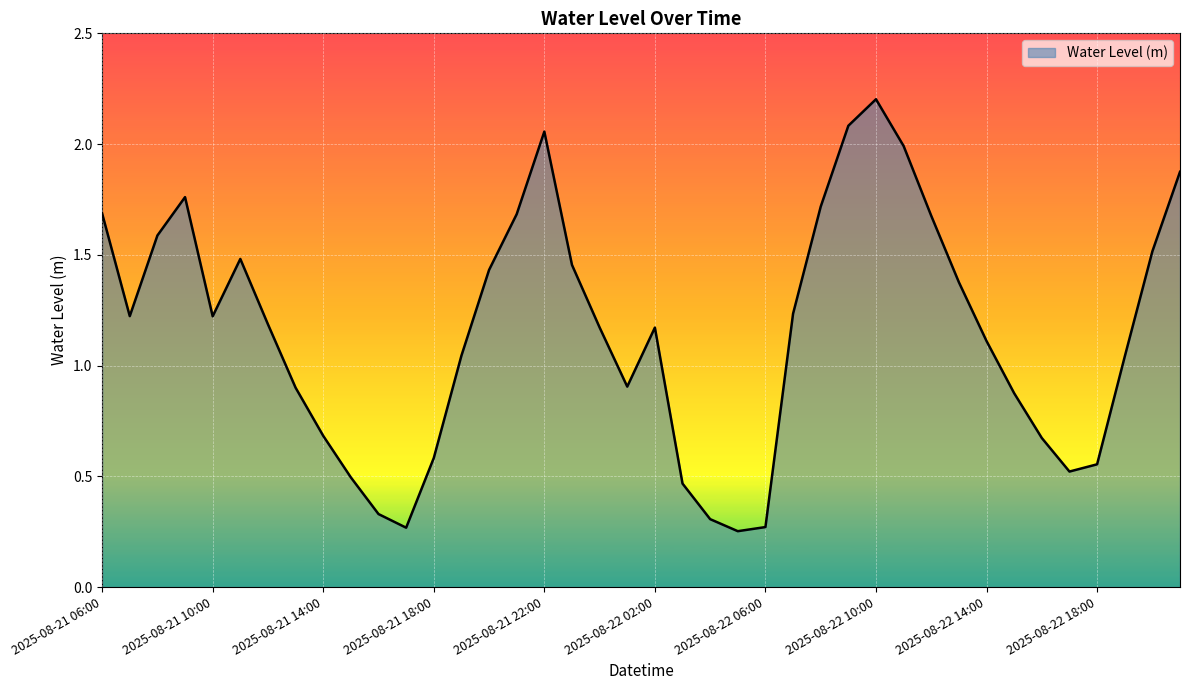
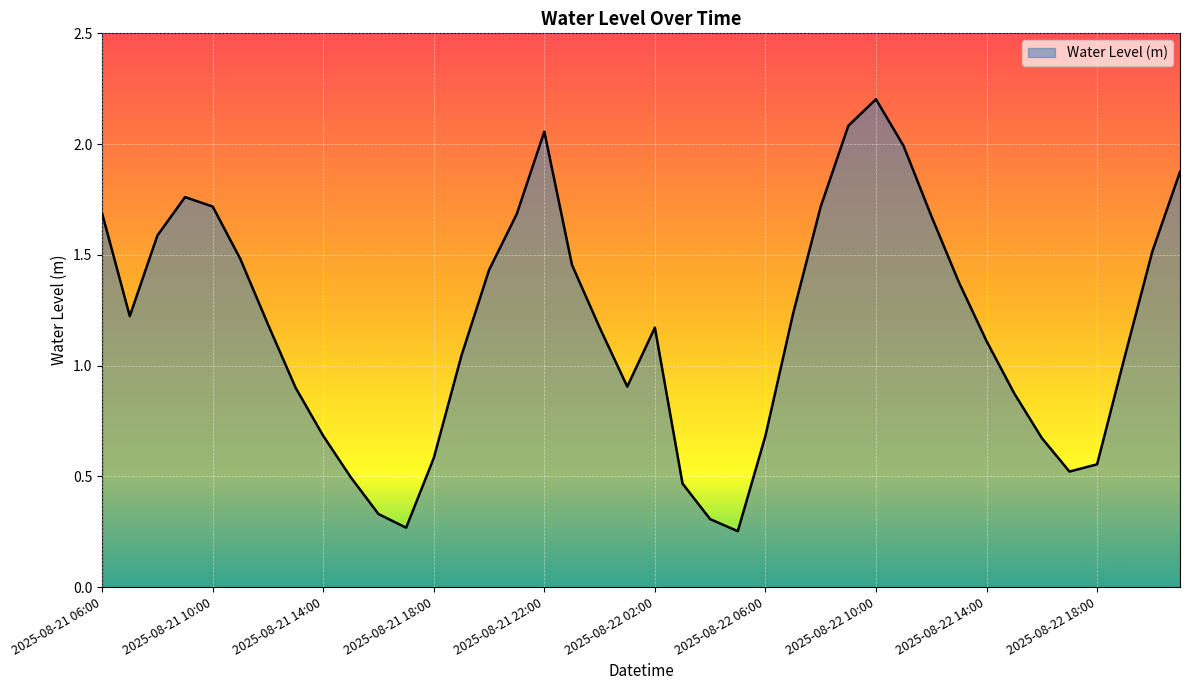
  {
    "2025-08-21 06:00": 1.69,
-   "2025-08-21 10:00": 1.22,
+   "2025-08-21 10:00": 1.72,
    "2025-08-21 14:00": 0.68,
    "2025-08-21 18:00": 0.58,
    "2025-08-21 22:00": 2.06,
    "2025-08-22 02:00": 1.17,
-   "2025-08-22 06:00": 0.27,
+   "2025-08-22 06:00": 0.68,
    "2025-08-22 10:00": 2.20,
    "2025-08-22 14:00": 1.11,
    "2025-08-22 18:00": 0.55
  }
